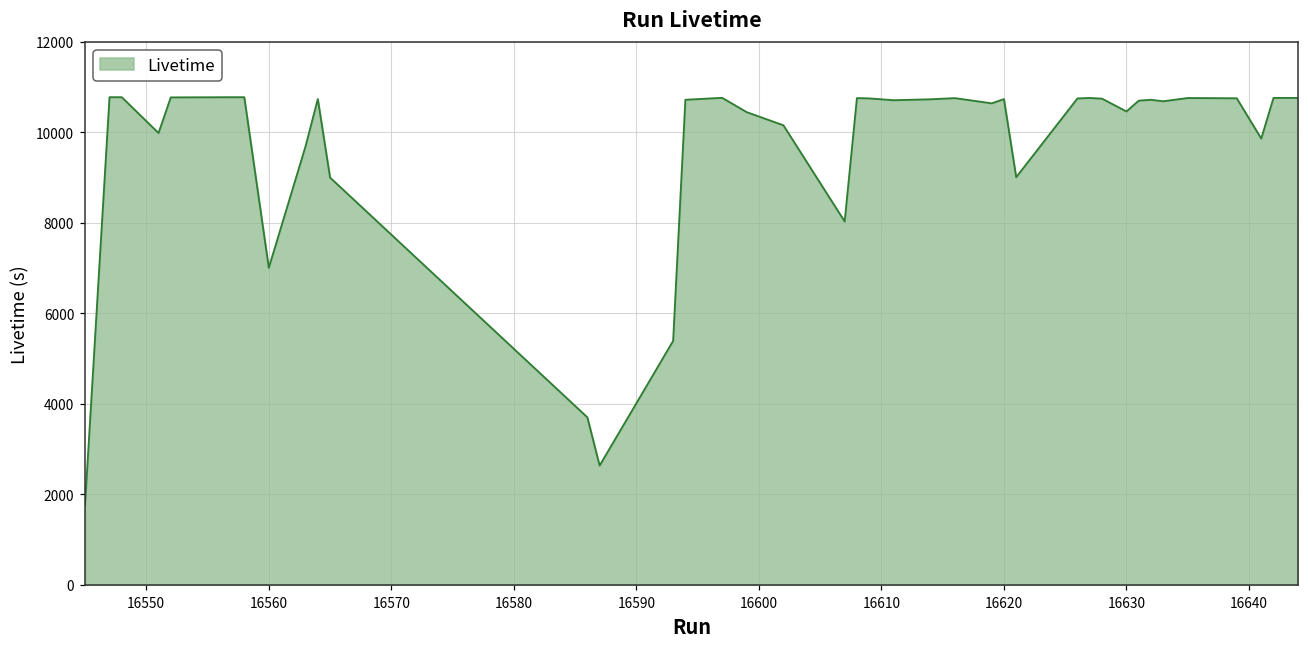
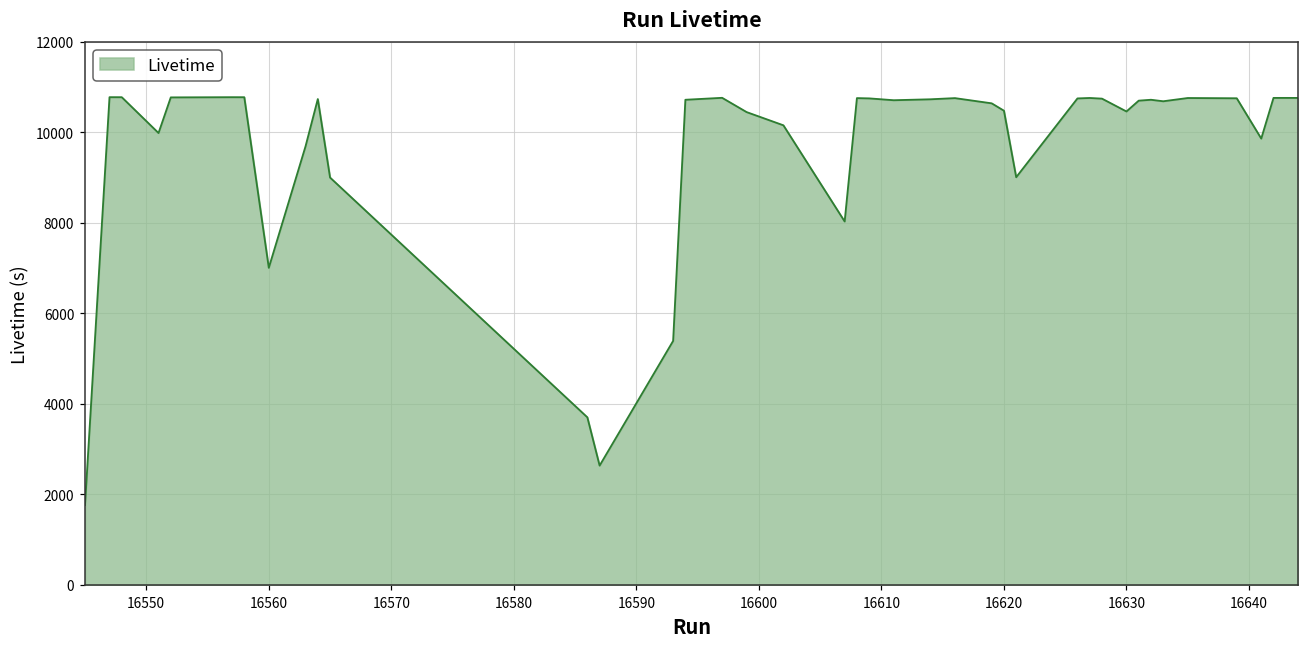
  {
    "16560": 7000,
-   "16620": 10700,
+   "16620": 10500,
    "16630": 10500
  }
